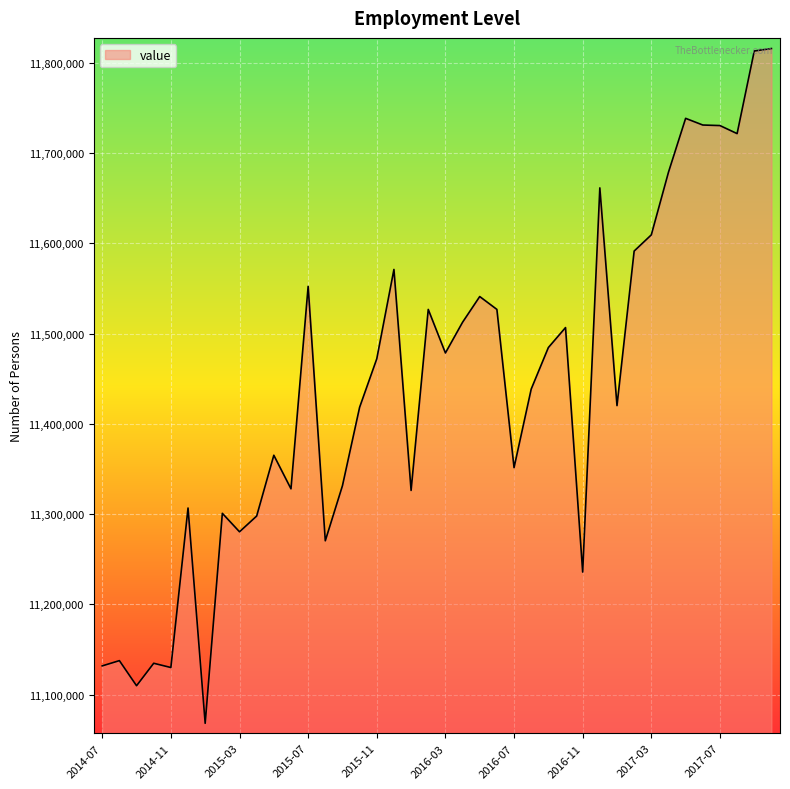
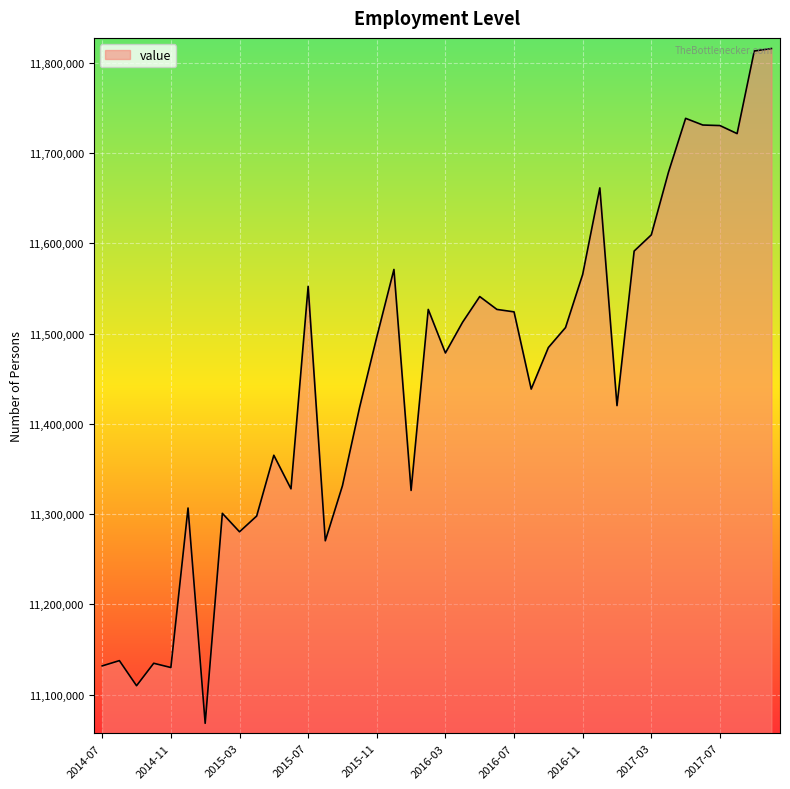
  {
    "2014-07": "11,130,000",
    "2014-11": "11,130,000",
    "2015-03": "11,280,000",
    "2015-07": "11,550,000",
-   "2015-11": "11,470,000",
+   "2015-11": "11,500,000",
    "2016-03": "11,480,000",
-   "2016-07": "11,350,000",
-   "2016-11": "11,240,000",
+   "2016-07": "11,520,000",
+   "2016-11": "11,570,000",
    "2017-03": "11,610,000",
    "2017-07": "11,730,000"
  }
